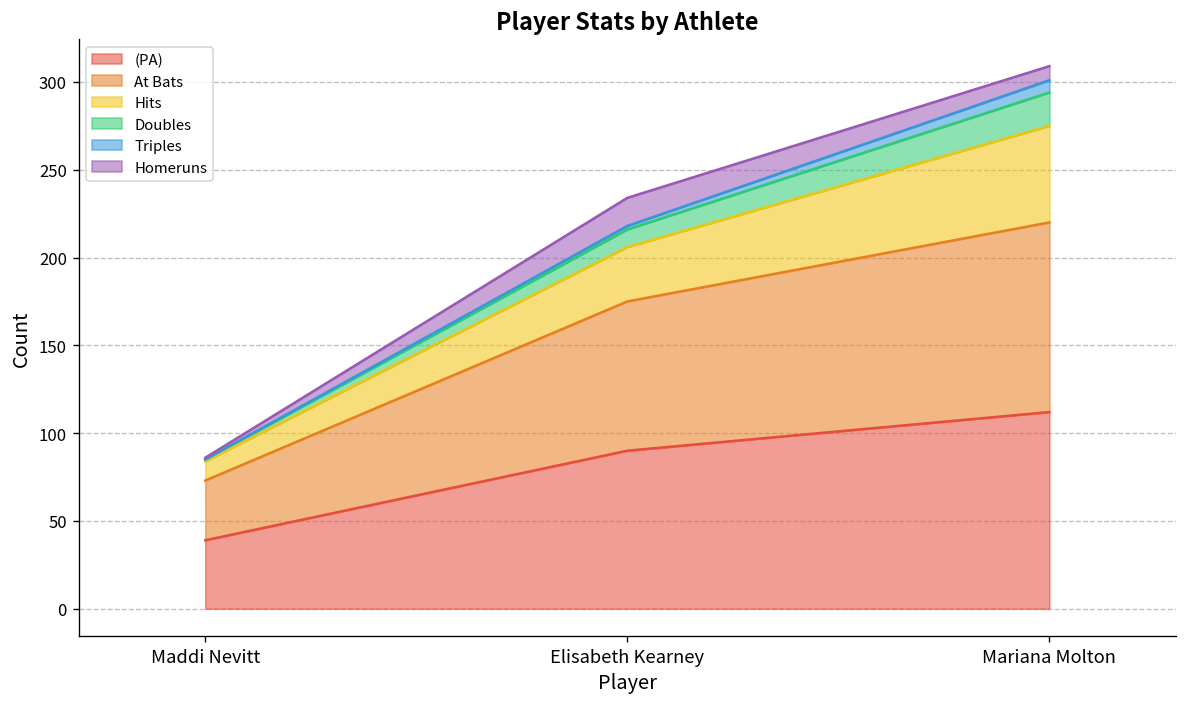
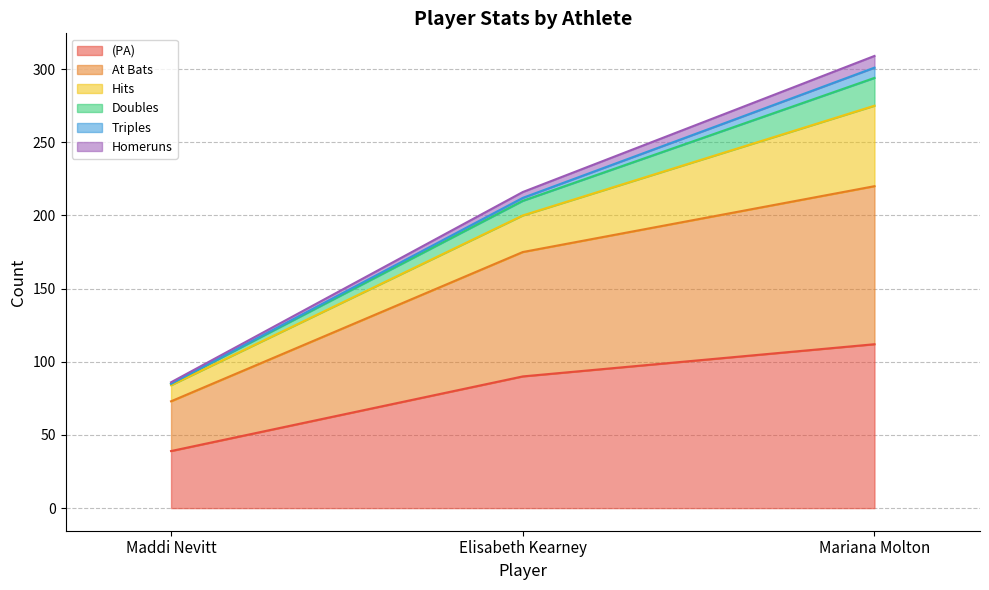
  {
    "Hits": {
-     "Elisabeth Kearney": 31,
+     "Elisabeth Kearney": 25,
      "Mariana Molton": 55
    },
    "Doubles": {
      "Elisabeth Kearney": 10,
      "Mariana Molton": 19
    },
    "Triples": {
      "Elisabeth Kearney": 2,
      "Mariana Molton": 7
    },
    "Homeruns": {
-     "Elisabeth Kearney": 16,
+     "Elisabeth Kearney": 4,
      "Mariana Molton": 8
    }
  }
